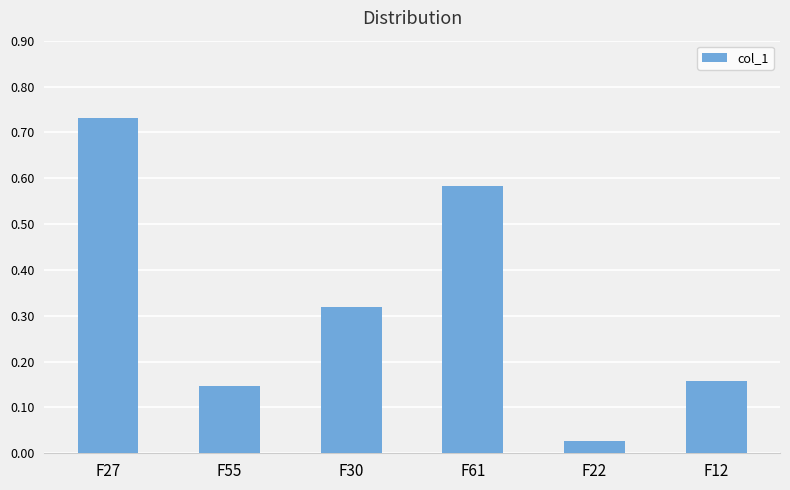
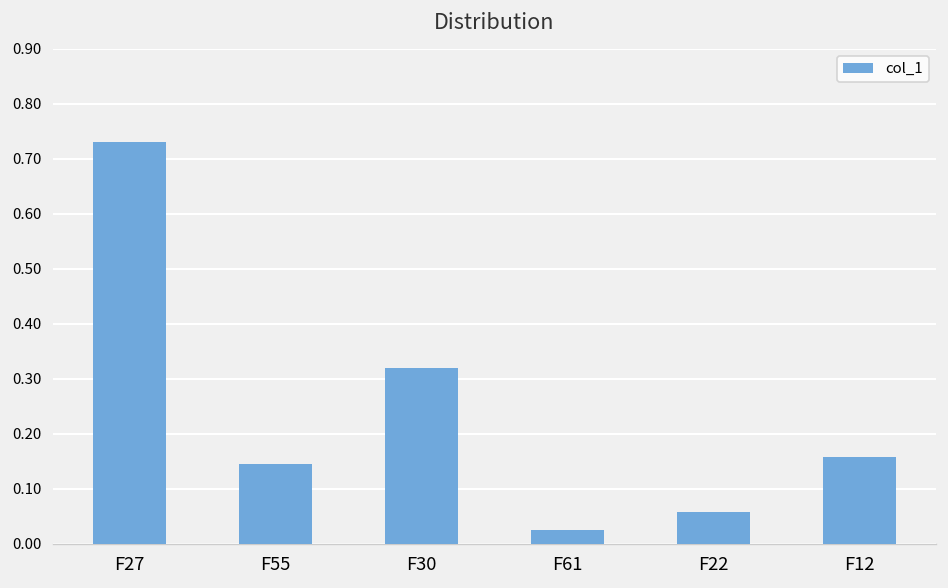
  {
    "F27": 0.73,
    "F55": 0.15,
    "F30": 0.32,
-   "F61": 0.58,
-   "F22": 0.03,
+   "F61": 0.03,
+   "F22": 0.06,
    "F12": 0.16
  }
